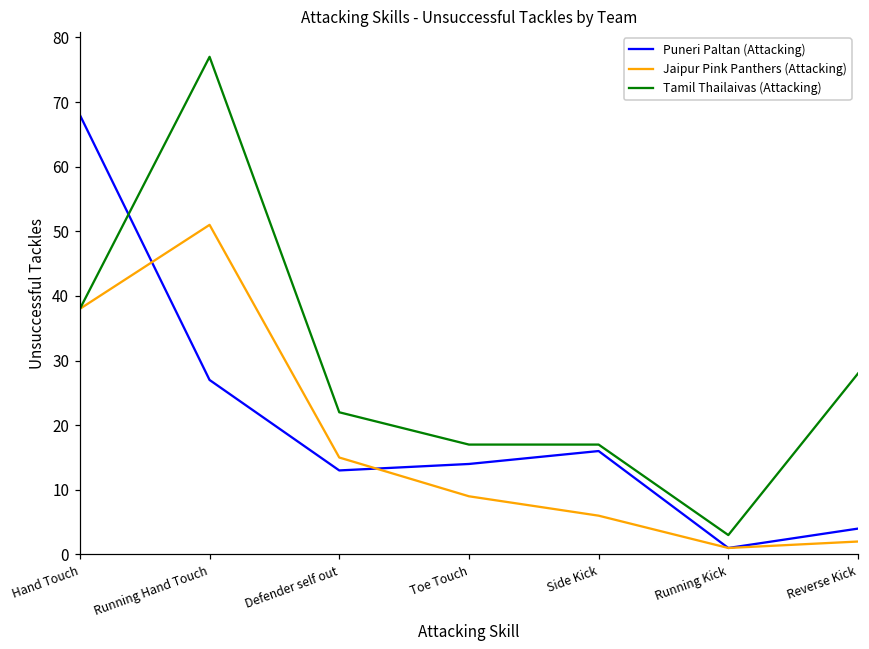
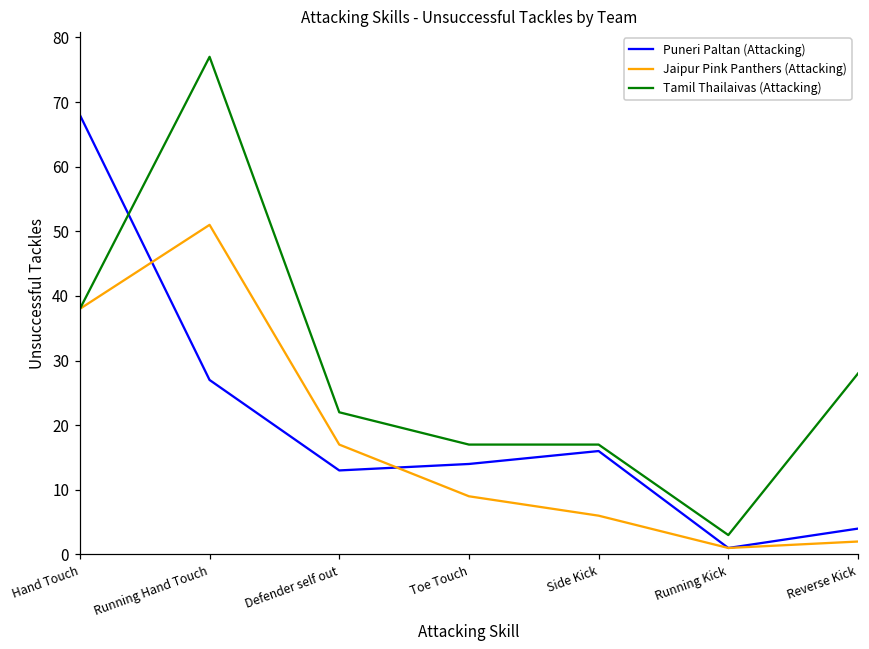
  {
    "Puneri Paltan (Attacking)": {
      "Hand Touch": 68,
      "Running Hand Touch": 27,
      "Defender self out": 13,
      "Toe Touch": 14,
      "Side Kick": 16,
      "Reverse Kick": 4
    },
    "Jaipur Pink Panthers (Attacking)": {
      "Running Hand Touch": 51,
-     "Defender self out": 15,
+     "Defender self out": 17,
      "Toe Touch": 9,
      "Side Kick": 6,
      "Reverse Kick": 2
    },
    "Tamil Thailaivas (Attacking)": {
      "Running Hand Touch": 77,
      "Defender self out": 22,
      "Toe Touch": 17,
      "Side Kick": 17,
      "Running Kick": 3,
      "Reverse Kick": 28
    }
  }
